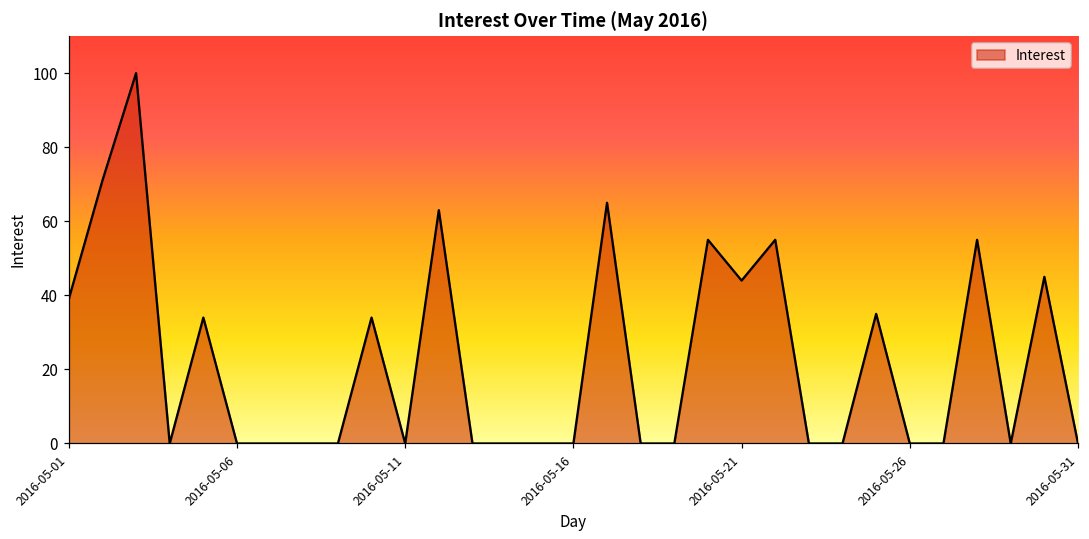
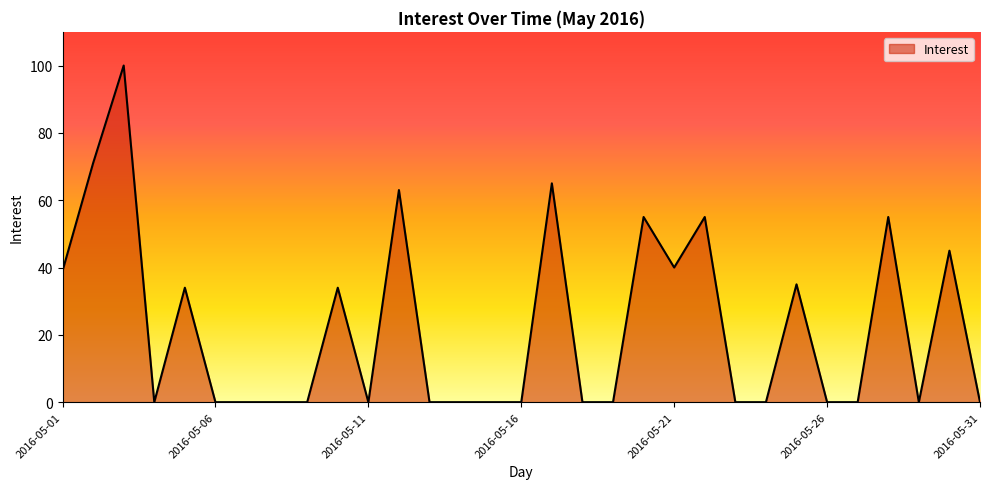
  {
    "2016-05-01": 39,
    "2016-05-06": 0,
    "2016-05-11": 0,
    "2016-05-16": 0,
-   "2016-05-21": 44,
+   "2016-05-21": 40,
    "2016-05-26": 0,
    "2016-05-31": 0
  }
